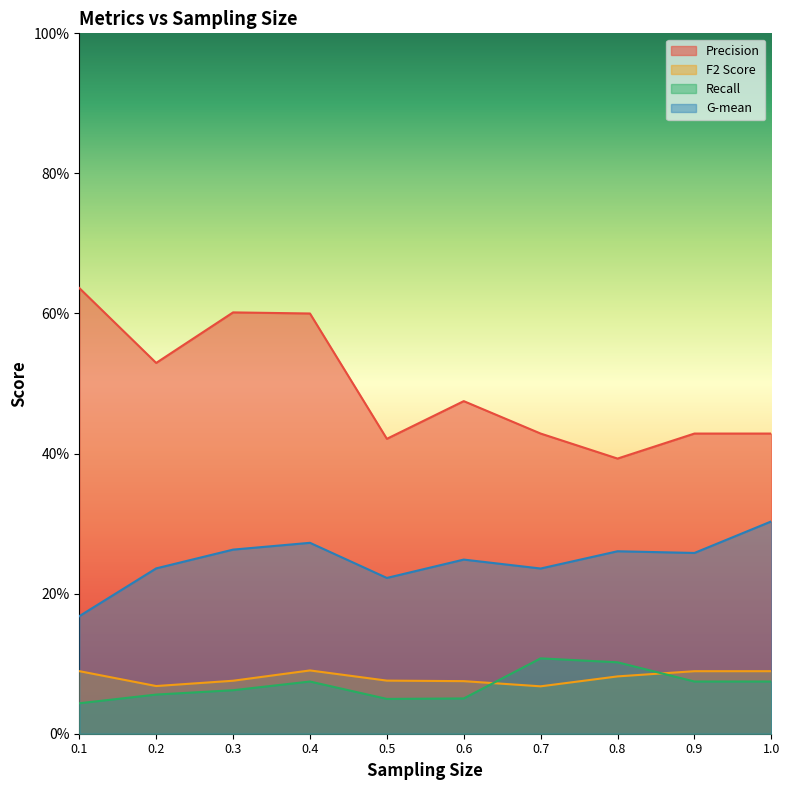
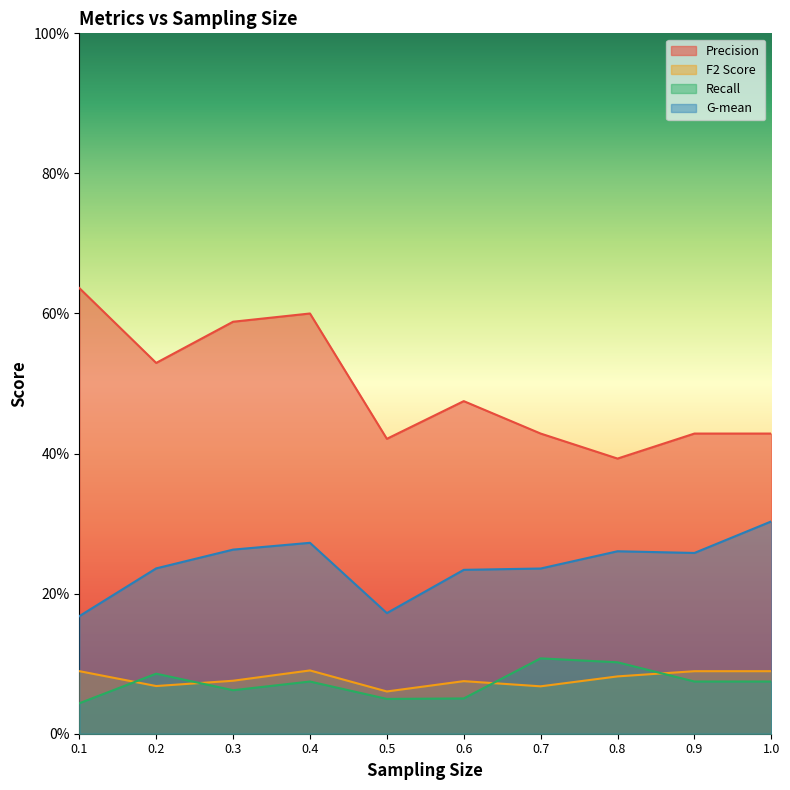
  {
    "Precision": {
      "0.1": "64%",
      "0.2": "53%",
-     "0.3": "60%",
+     "0.3": "59%",
      "0.4": "60%",
      "0.5": "42%",
      "0.6": "47%",
      "0.7": "43%",
      "0.8": "39%",
      "0.9": "43%",
      "1.0": "43%"
    },
    "F2 Score": {
      "0.1": "9%",
      "0.2": "7%",
      "0.3": "8%",
      "0.4": "9%",
-     "0.5": "8%",
+     "0.5": "6%",
      "0.6": "8%",
      "0.7": "7%",
      "0.8": "8%",
      "0.9": "9%",
      "1.0": "9%"
    },
    "Recall": {
      "0.1": "4%",
-     "0.2": "6%",
+     "0.2": "9%",
      "0.3": "6%",
      "0.4": "7%",
      "0.5": "5%",
      "0.6": "5%",
      "0.7": "11%",
      "0.8": "10%",
      "0.9": "7%",
      "1.0": "7%"
    },
    "G-mean": {
      "0.1": "17%",
      "0.2": "24%",
      "0.3": "26%",
      "0.4": "27%",
-     "0.5": "22%",
-     "0.6": "25%",
+     "0.5": "17%",
+     "0.6": "23%",
      "0.7": "24%",
      "0.8": "26%",
      "0.9": "26%",
      "1.0": "30%"
    }
  }
